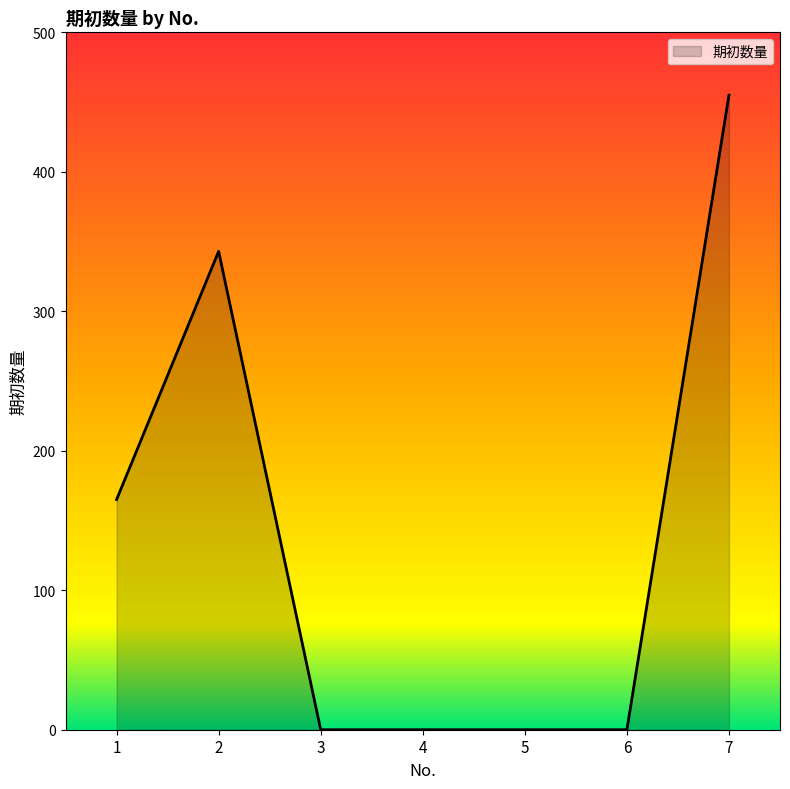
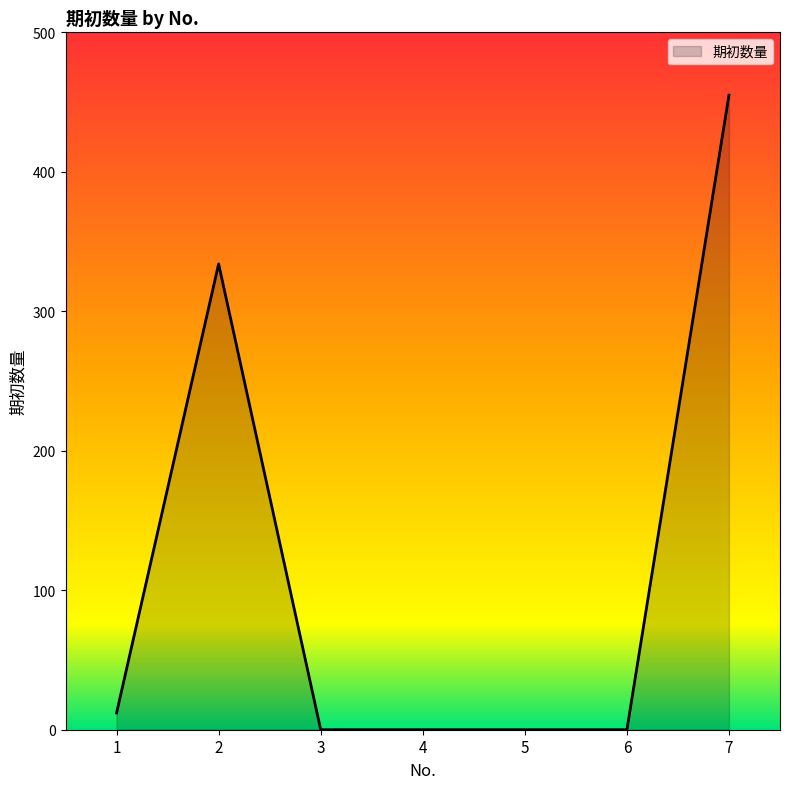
  {
-   "1": 165,
-   "2": 343,
+   "1": 12,
+   "2": 334,
    "3": 0,
    "4": 0,
    "5": 0,
    "6": 0,
    "7": 455
  }
